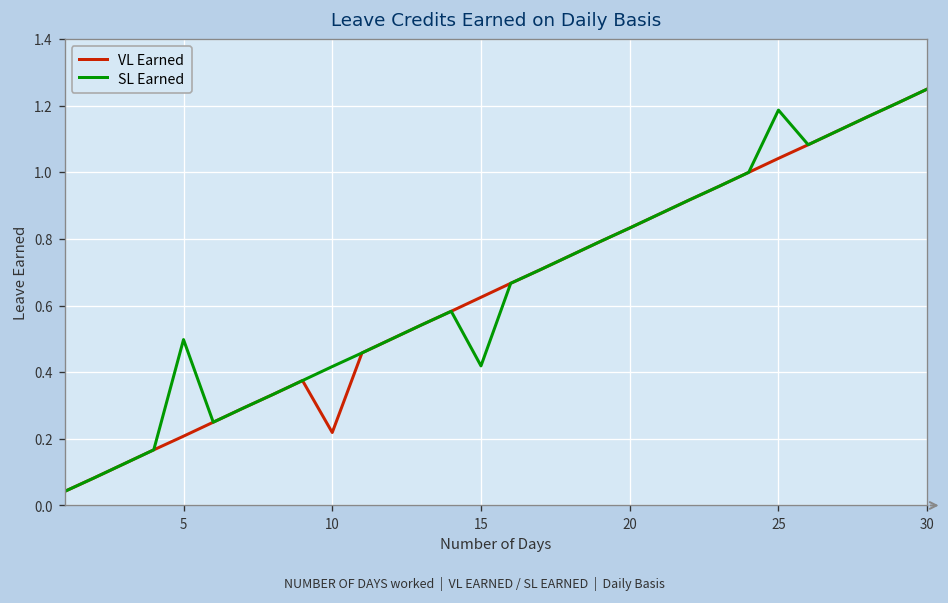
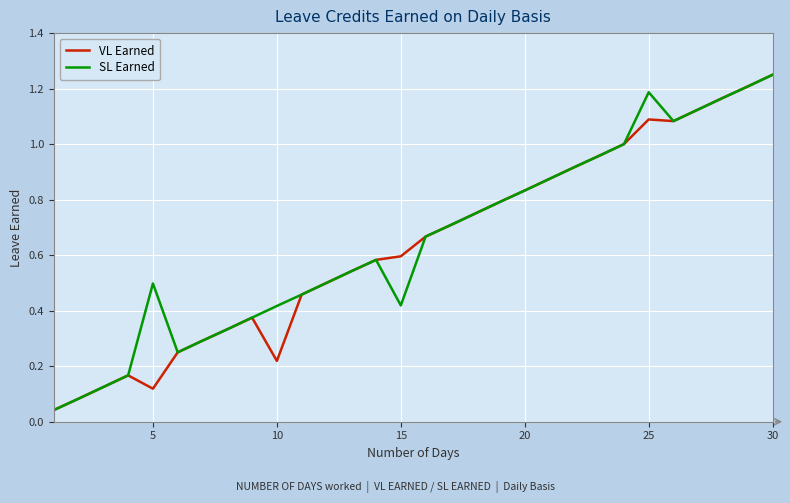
  {
    "VL Earned": {
-     "5": 0.21,
+     "5": 0.12,
      "10": 0.22,
-     "15": 0.63,
-     "25": 1.04
+     "15": 0.60,
+     "25": 1.09
    },
    "SL Earned": {
      "5": 0.50,
      "10": 0.42,
      "15": 0.42,
      "25": 1.19
    }
  }
